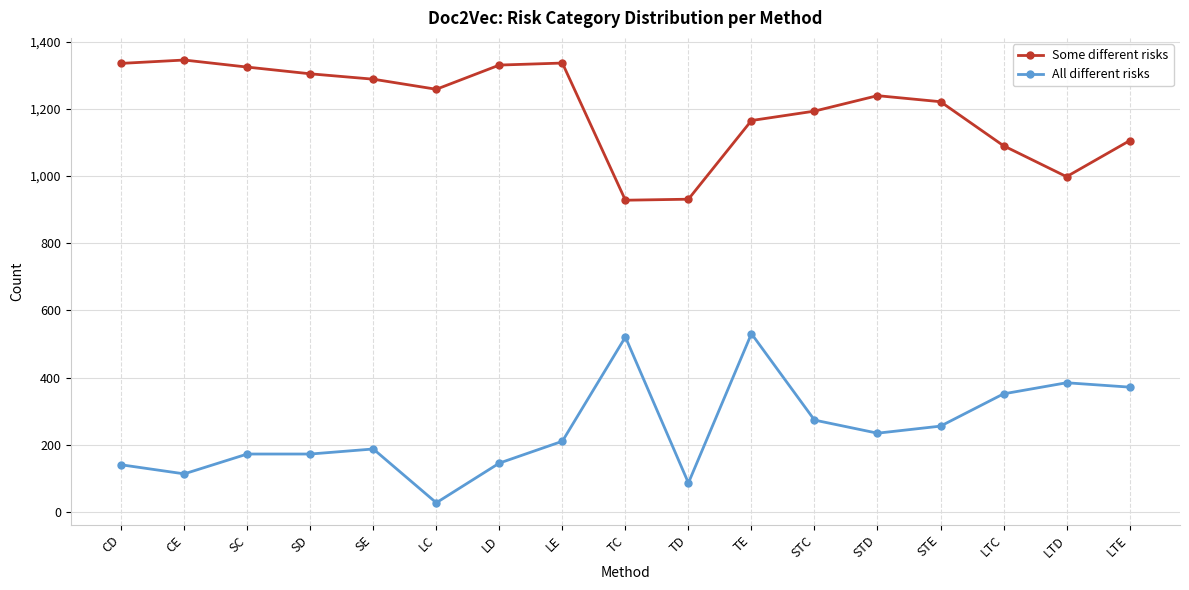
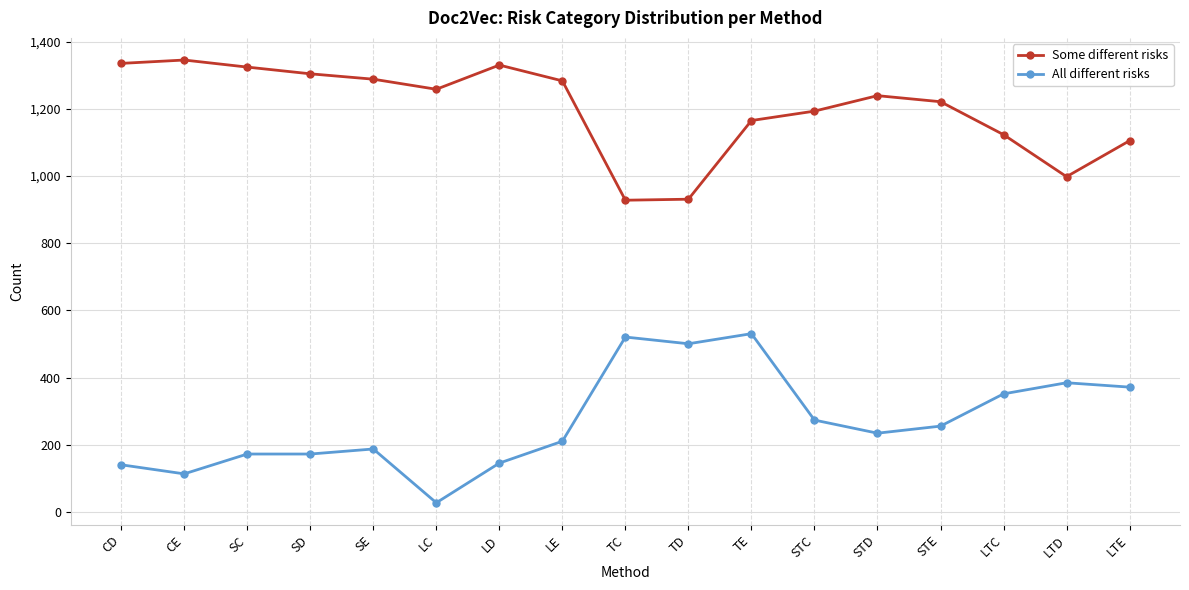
  {
    "Some different risks": {
      "CD": "1,340",
      "CE": "1,350",
      "SC": "1,320",
      "SD": "1,300",
      "SE": "1,290",
      "LC": "1,260",
      "LD": "1,330",
-     "LE": "1,340",
+     "LE": "1,280",
      "TC": "930",
      "TD": "930",
      "TE": "1,170",
      "STC": "1,190",
      "STD": "1,240",
      "STE": "1,220",
-     "LTC": "1,090",
+     "LTC": "1,120",
      "LTD": "1,000",
      "LTE": "1,110"
    },
    "All different risks": {
      "CD": "140",
      "CE": "110",
      "SC": "170",
      "SD": "170",
      "SE": "190",
      "LC": "30",
      "LD": "150",
      "LE": "210",
      "TC": "520",
-     "TD": "90",
+     "TD": "500",
      "TE": "530",
      "STC": "270",
      "STD": "240",
      "STE": "260",
      "LTC": "350",
      "LTD": "390",
      "LTE": "370"
    }
  }
